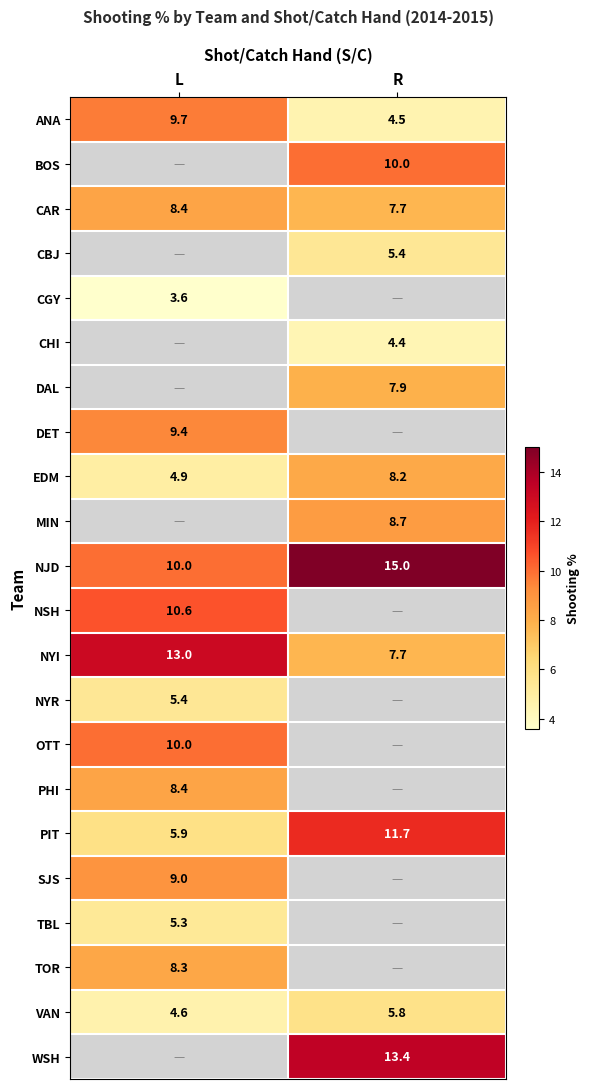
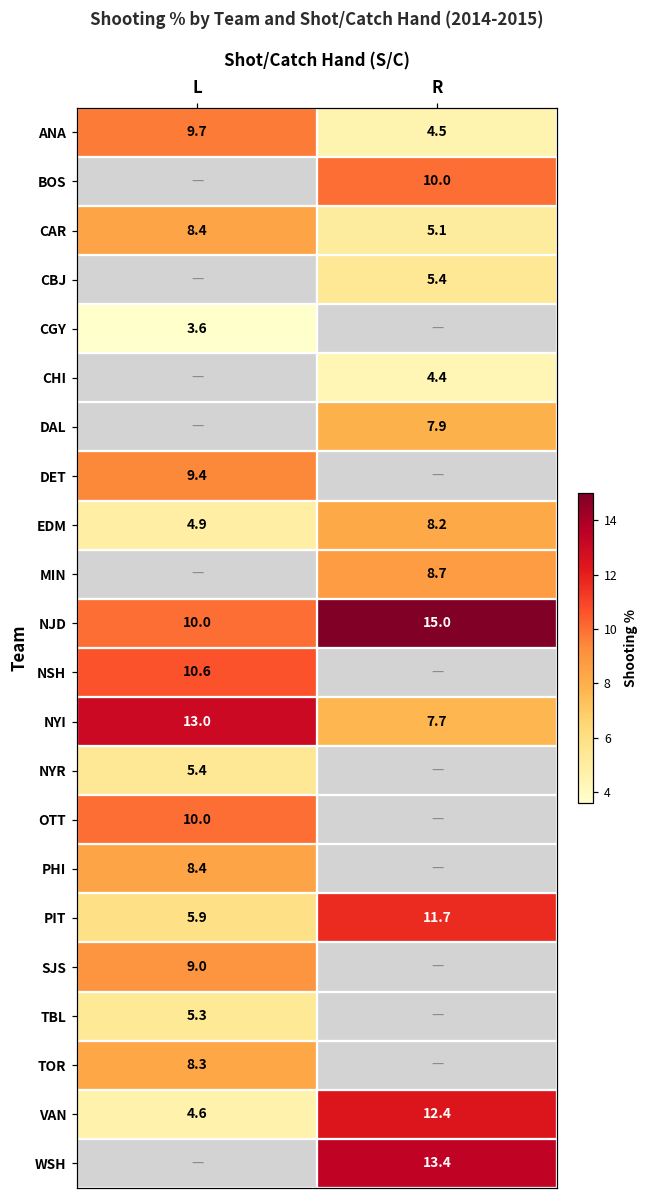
  {
    "ANA": {
      "L": 9.7,
      "R": 4.5
    },
    "BOS": {
      "R": 10.0
    },
    "CAR": {
      "L": 8.4,
-     "R": 7.7
+     "R": 5.1
    },
    "CBJ": {
      "R": 5.4
    },
    "CGY": {
      "L": 3.6
    },
    "CHI": {
      "R": 4.4
    },
    "DAL": {
      "R": 7.9
    },
    "DET": {
      "L": 9.4
    },
    "EDM": {
      "L": 4.9,
      "R": 8.2
    },
    "MIN": {
      "R": 8.7
    },
    "NJD": {
      "L": 10.0,
      "R": 15.0
    },
    "NSH": {
      "L": 10.6
    },
    "NYI": {
      "L": 13.0,
      "R": 7.7
    },
    "NYR": {
      "L": 5.4
    },
    "OTT": {
      "L": 10.0
    },
    "PHI": {
      "L": 8.4
    },
    "PIT": {
      "L": 5.9,
      "R": 11.7
    },
    "SJS": {
      "L": 9.0
    },
    "TBL": {
      "L": 5.3
    },
    "TOR": {
      "L": 8.3
    },
    "VAN": {
      "L": 4.6,
-     "R": 5.8
+     "R": 12.4
    },
    "WSH": {
      "R": 13.4
    }
  }
